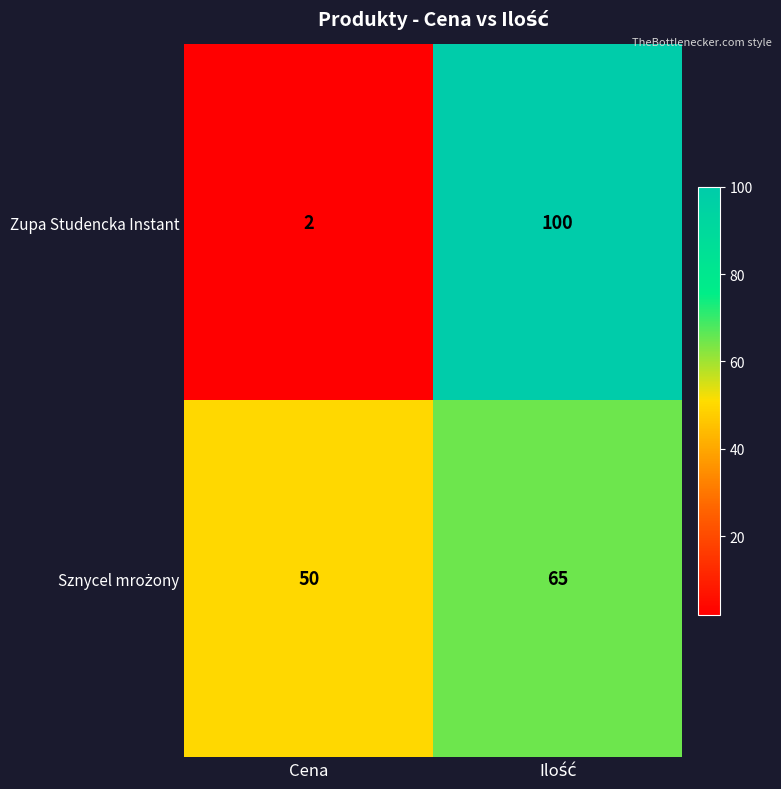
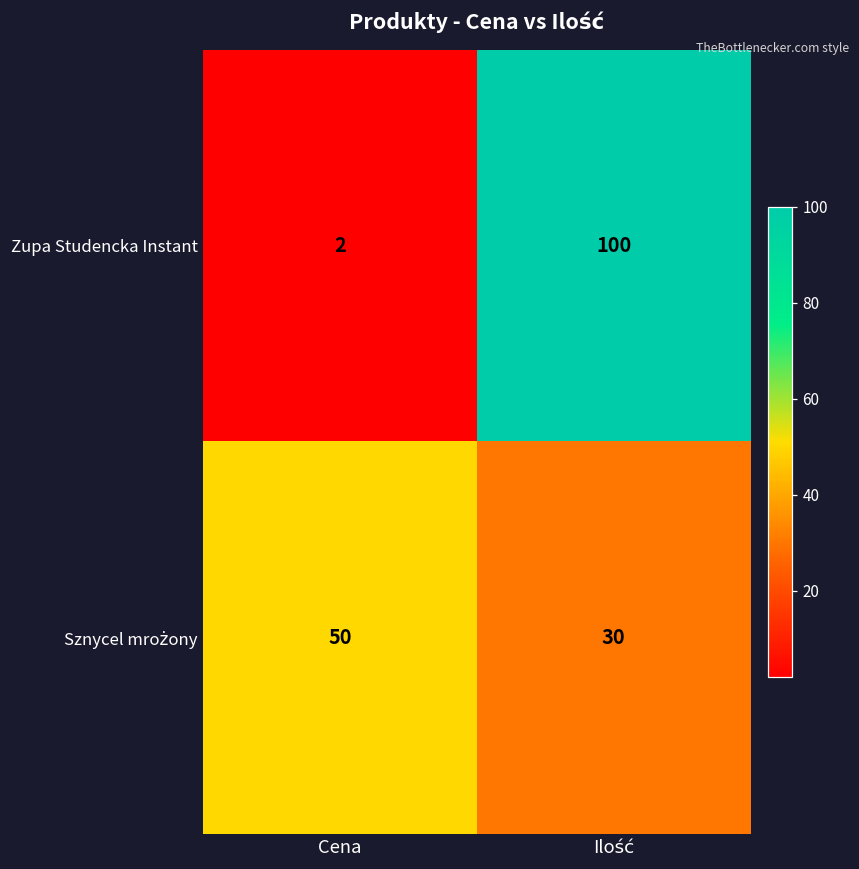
  {
    "Zupa Studencka Instant": {
      "Cena": 2,
      "Ilość": 100
    },
    "Sznycel mrożony": {
      "Cena": 50,
-     "Ilość": 65
+     "Ilość": 30
    }
  }
